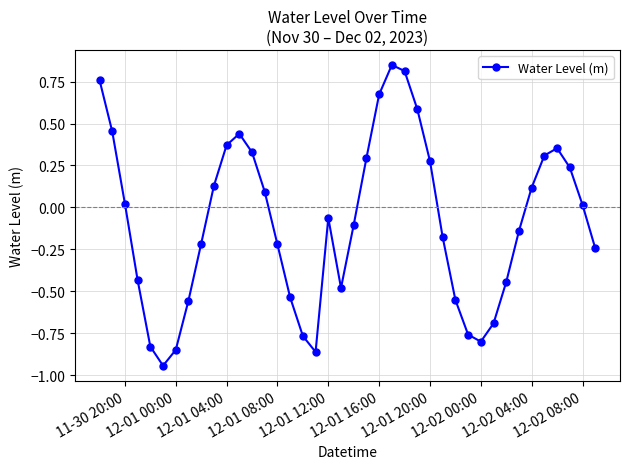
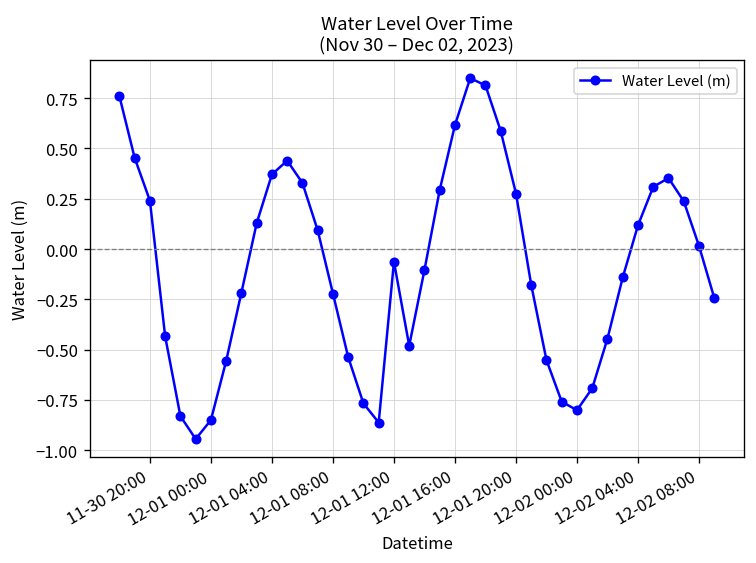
  {
-   "11-30 20:00": 0.02,
+   "11-30 20:00": 0.24,
    "12-01 00:00": -0.85,
    "12-01 04:00": 0.37,
    "12-01 08:00": -0.22,
    "12-01 12:00": -0.06,
-   "12-01 16:00": 0.67,
+   "12-01 16:00": 0.62,
    "12-01 20:00": 0.28,
    "12-02 00:00": -0.80,
    "12-02 04:00": 0.12,
    "12-02 08:00": 0.02
  }
